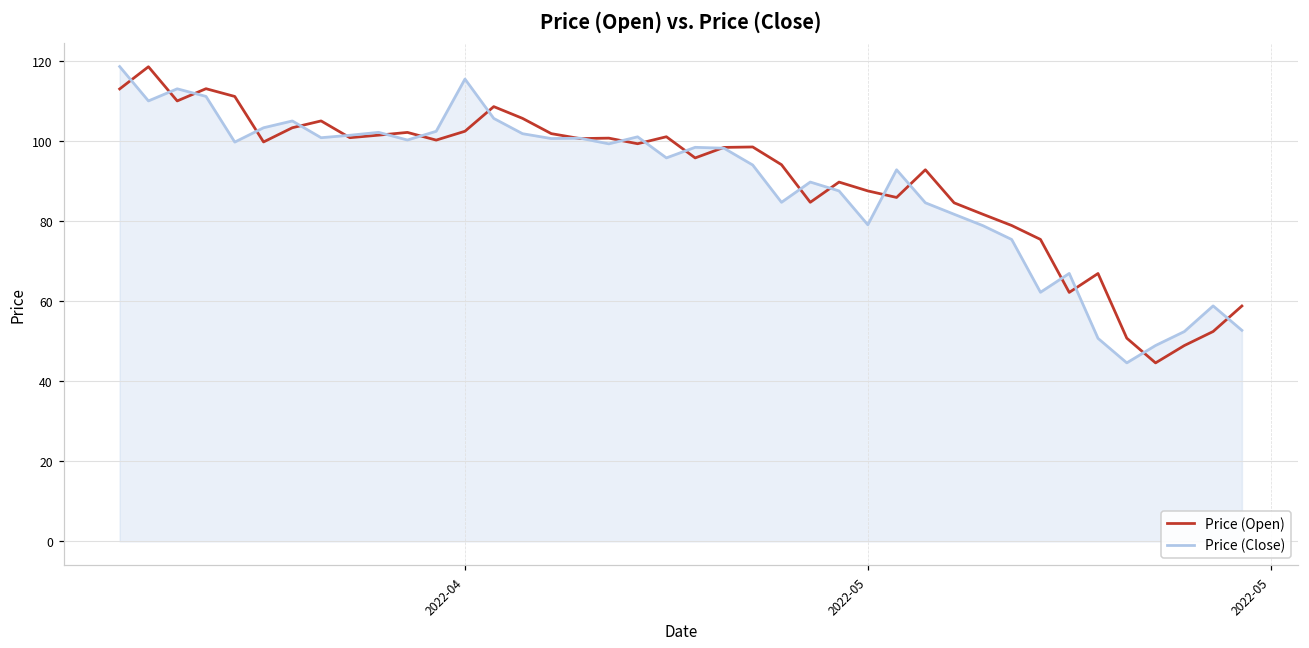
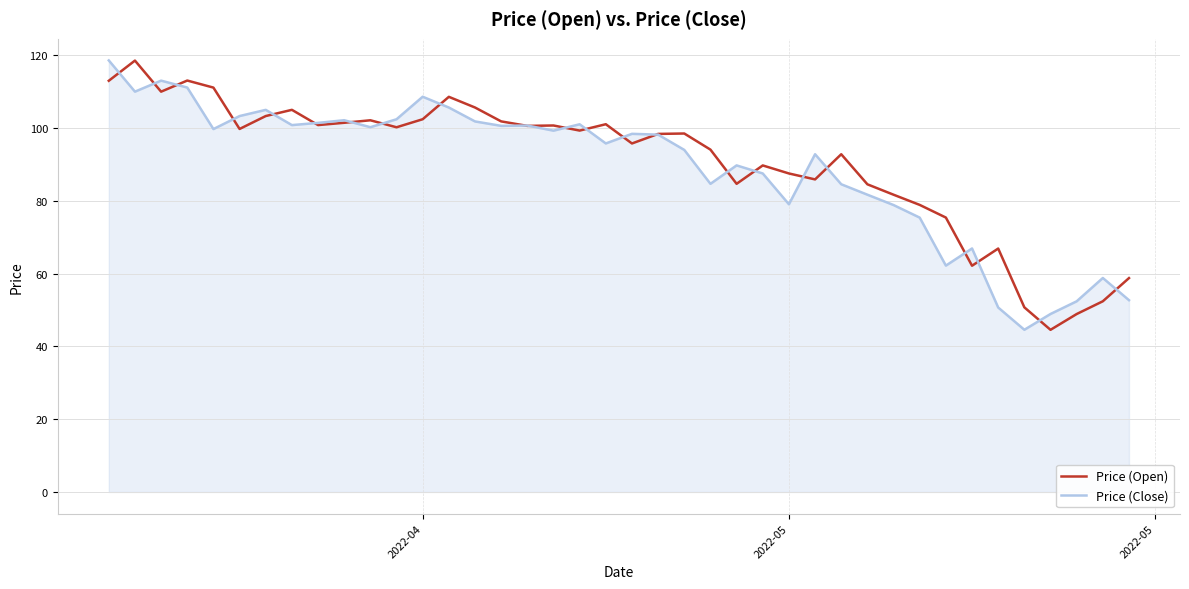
  {
    "Price (Open)": {
      "2022-04": 102,
      "2022-05": 87
    },
    "Price (Close)": {
-     "2022-04": 115,
+     "2022-04": 109,
      "2022-05": 79
    }
  }
